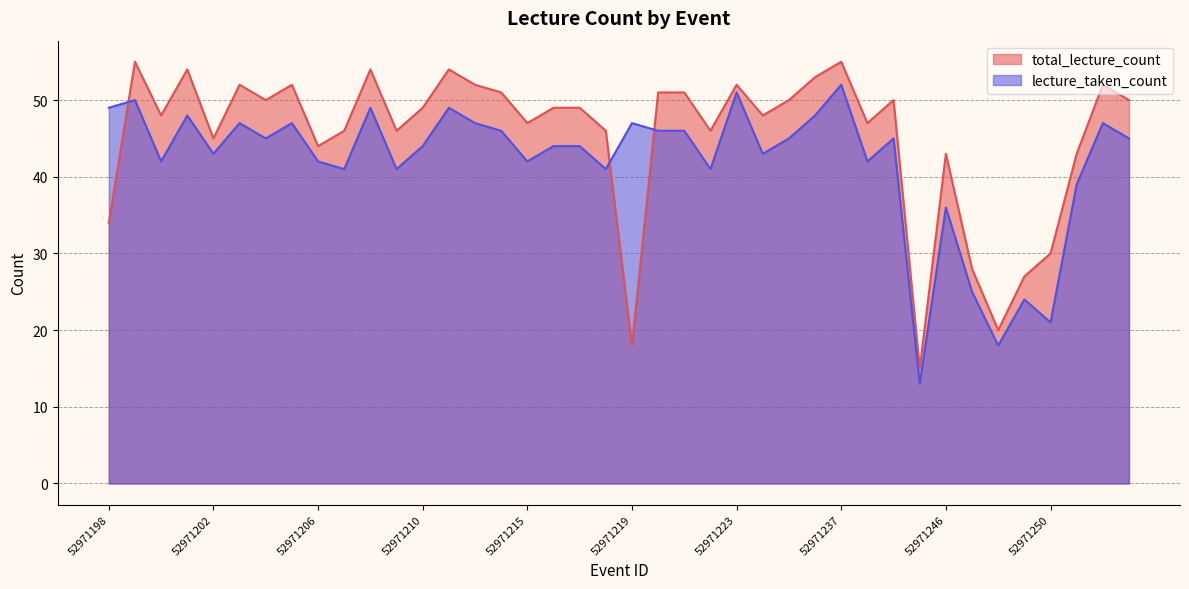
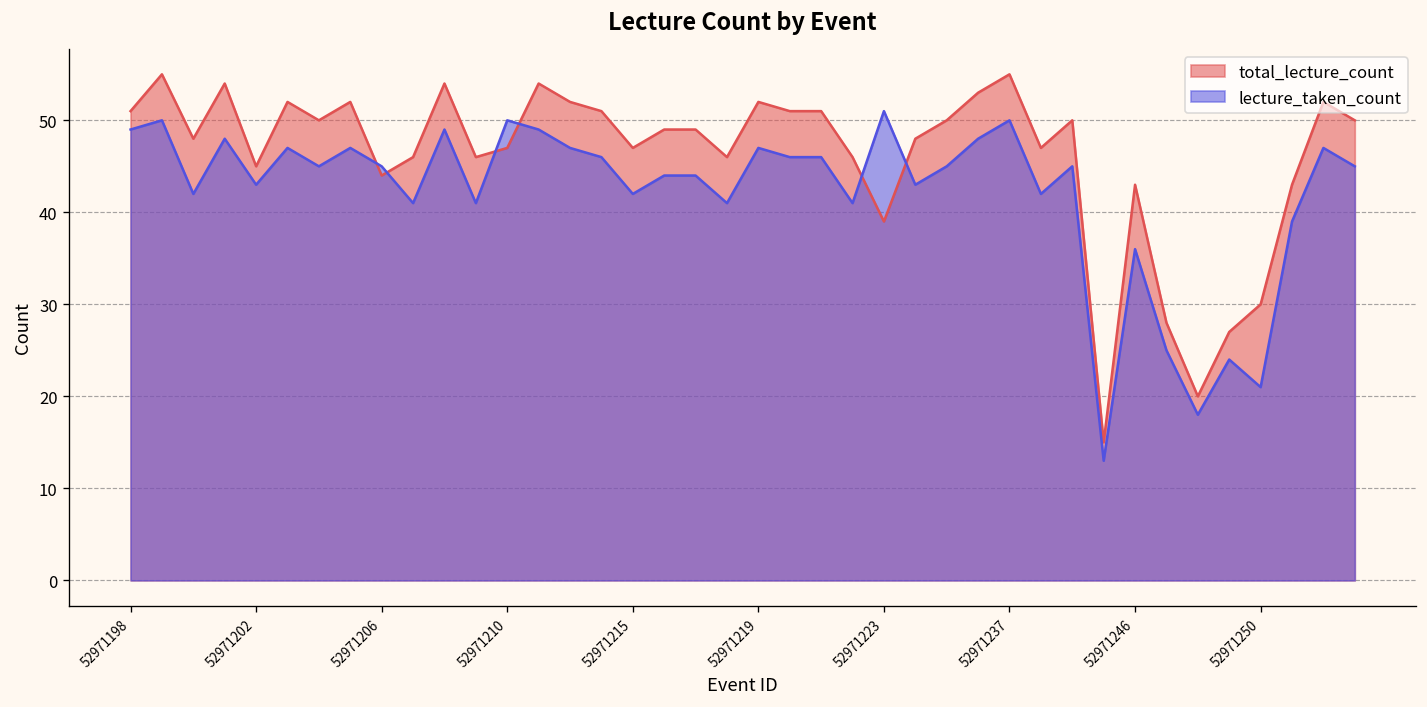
  {
    "total_lecture_count": {
-     "52971198": 34,
+     "52971198": 51,
      "52971202": 45,
      "52971206": 44,
-     "52971210": 49,
+     "52971210": 47,
      "52971215": 47,
-     "52971219": 18,
-     "52971223": 52,
+     "52971219": 52,
+     "52971223": 39,
      "52971237": 55,
      "52971246": 43,
      "52971250": 30
    },
    "lecture_taken_count": {
      "52971198": 49,
      "52971202": 43,
-     "52971206": 42,
-     "52971210": 44,
+     "52971206": 45,
+     "52971210": 50,
      "52971215": 42,
      "52971219": 47,
      "52971223": 51,
-     "52971237": 52,
+     "52971237": 50,
      "52971246": 36,
      "52971250": 21
    }
  }
